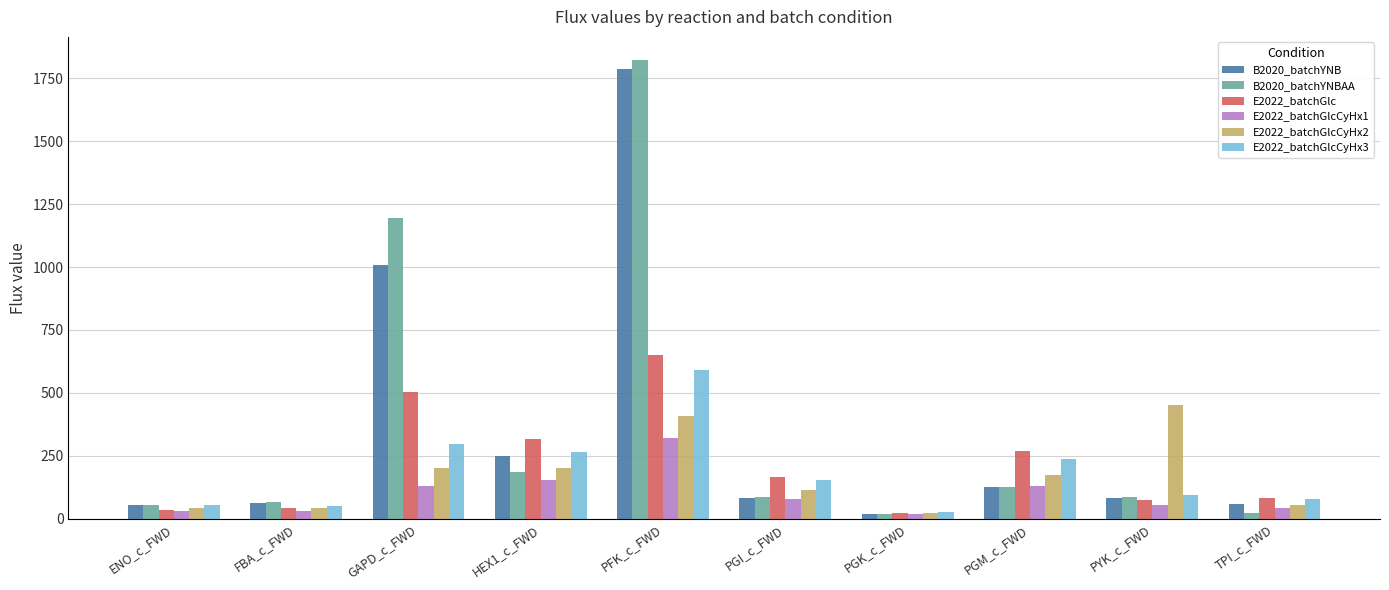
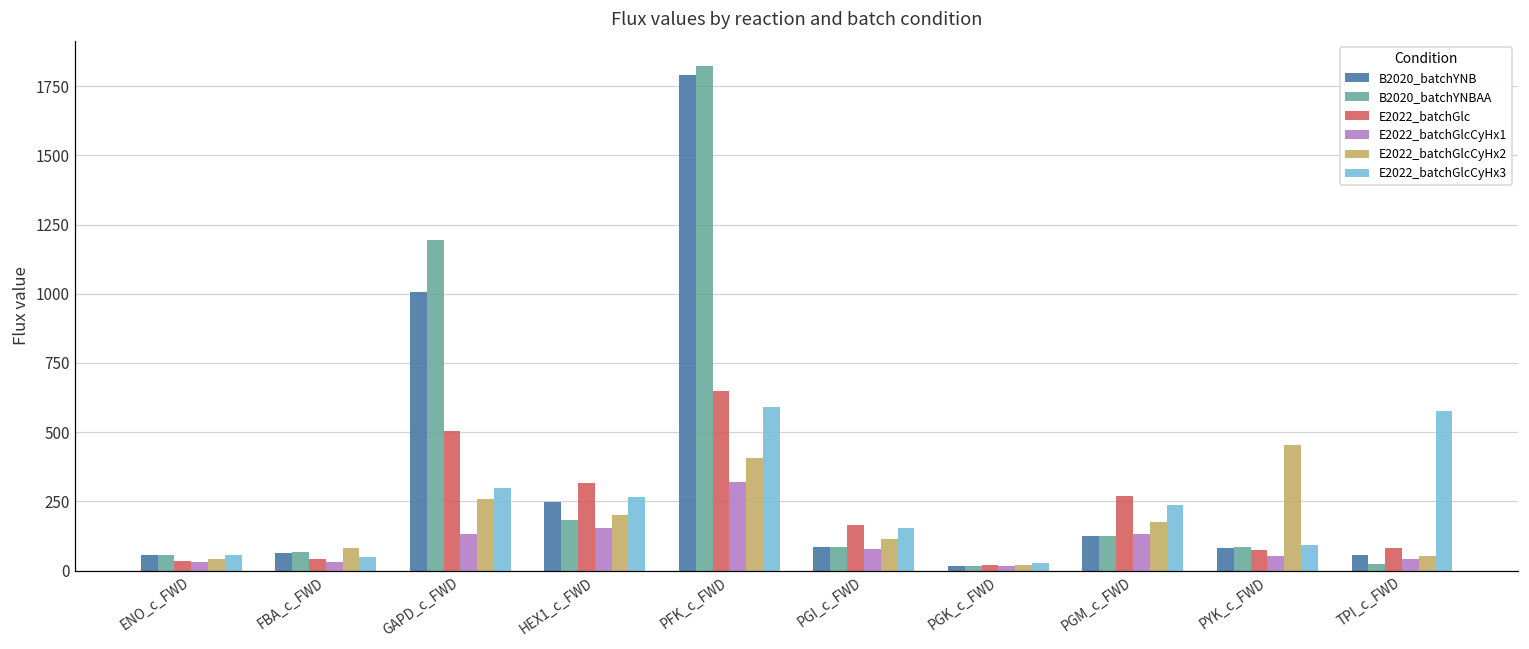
  {
    "B2020_batchYNB": {
      "ENO_c_FWD": 60,
      "FBA_c_FWD": 60,
      "GAPD_c_FWD": 1010,
      "HEX1_c_FWD": 250,
      "PFK_c_FWD": 1790,
      "PGI_c_FWD": 80,
      "PGK_c_FWD": 20,
      "PGM_c_FWD": 130,
      "PYK_c_FWD": 80,
      "TPI_c_FWD": 60
    },
    "B2020_batchYNBAA": {
      "ENO_c_FWD": 60,
      "FBA_c_FWD": 70,
      "GAPD_c_FWD": 1190,
      "HEX1_c_FWD": 180,
      "PFK_c_FWD": 1820,
      "PGI_c_FWD": 90,
      "PGK_c_FWD": 20,
      "PGM_c_FWD": 130,
      "PYK_c_FWD": 90,
      "TPI_c_FWD": 30
    },
    "E2022_batchGlc": {
      "ENO_c_FWD": 40,
      "FBA_c_FWD": 40,
      "GAPD_c_FWD": 500,
      "HEX1_c_FWD": 320,
      "PFK_c_FWD": 650,
      "PGI_c_FWD": 170,
      "PGK_c_FWD": 20,
      "PGM_c_FWD": 270,
      "PYK_c_FWD": 70,
      "TPI_c_FWD": 80
    },
    "E2022_batchGlcCyHx1": {
      "ENO_c_FWD": 30,
      "FBA_c_FWD": 30,
      "GAPD_c_FWD": 130,
      "HEX1_c_FWD": 160,
      "PFK_c_FWD": 320,
      "PGI_c_FWD": 80,
      "PGK_c_FWD": 20,
      "PGM_c_FWD": 130,
      "PYK_c_FWD": 50,
      "TPI_c_FWD": 40
    },
    "E2022_batchGlcCyHx2": {
      "ENO_c_FWD": 40,
-     "FBA_c_FWD": 40,
-     "GAPD_c_FWD": 200,
+     "FBA_c_FWD": 80,
+     "GAPD_c_FWD": 260,
      "HEX1_c_FWD": 200,
      "PFK_c_FWD": 410,
      "PGI_c_FWD": 120,
      "PGK_c_FWD": 20,
      "PGM_c_FWD": 170,
      "PYK_c_FWD": 450,
      "TPI_c_FWD": 50
    },
    "E2022_batchGlcCyHx3": {
      "ENO_c_FWD": 60,
      "FBA_c_FWD": 50,
      "GAPD_c_FWD": 300,
      "HEX1_c_FWD": 270,
      "PFK_c_FWD": 590,
      "PGI_c_FWD": 160,
      "PGK_c_FWD": 30,
      "PGM_c_FWD": 240,
      "PYK_c_FWD": 90,
-     "TPI_c_FWD": 80
+     "TPI_c_FWD": 580
    }
  }
